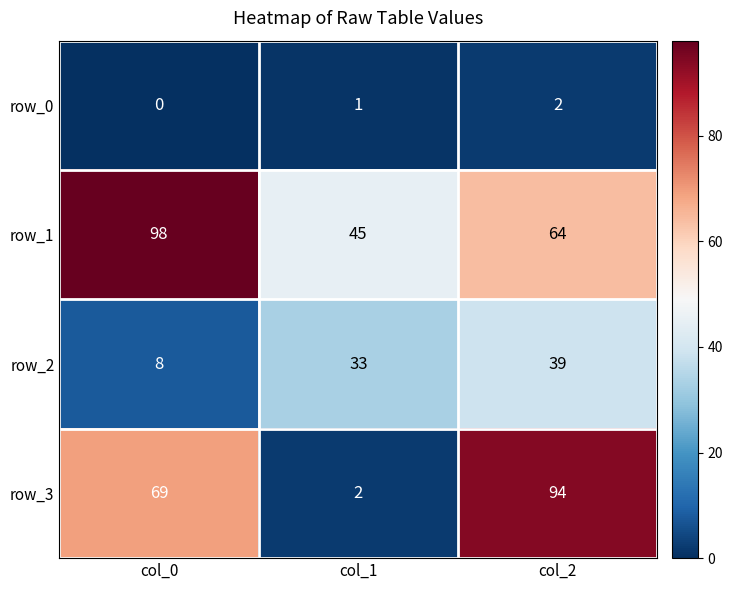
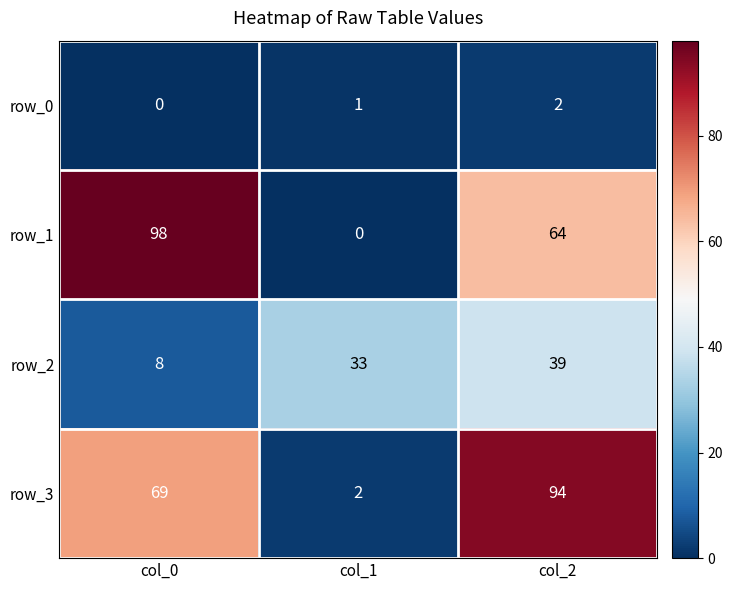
  {
    "row_0": {
      "col_0": 0,
      "col_1": 1,
      "col_2": 2
    },
    "row_1": {
      "col_0": 98,
-     "col_1": 45,
+     "col_1": 0,
      "col_2": 64
    },
    "row_2": {
      "col_0": 8,
      "col_1": 33,
      "col_2": 39
    },
    "row_3": {
      "col_0": 69,
      "col_1": 2,
      "col_2": 94
    }
  }
